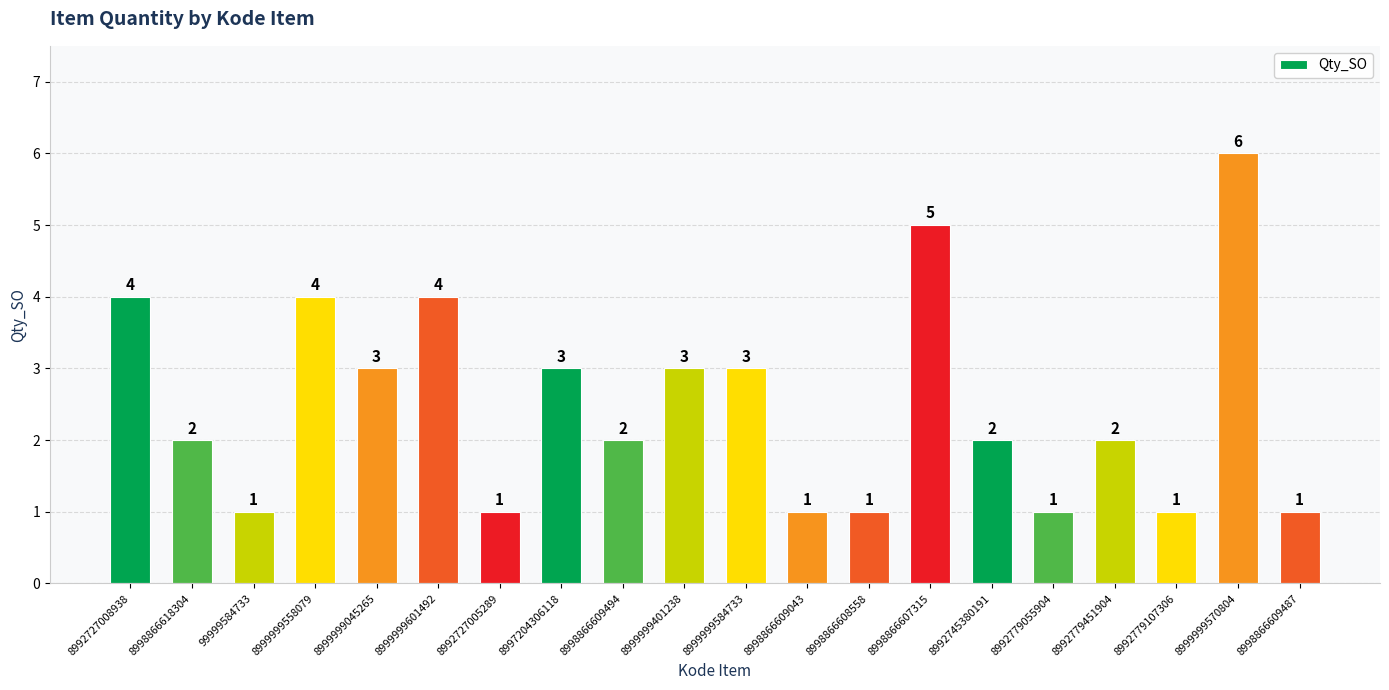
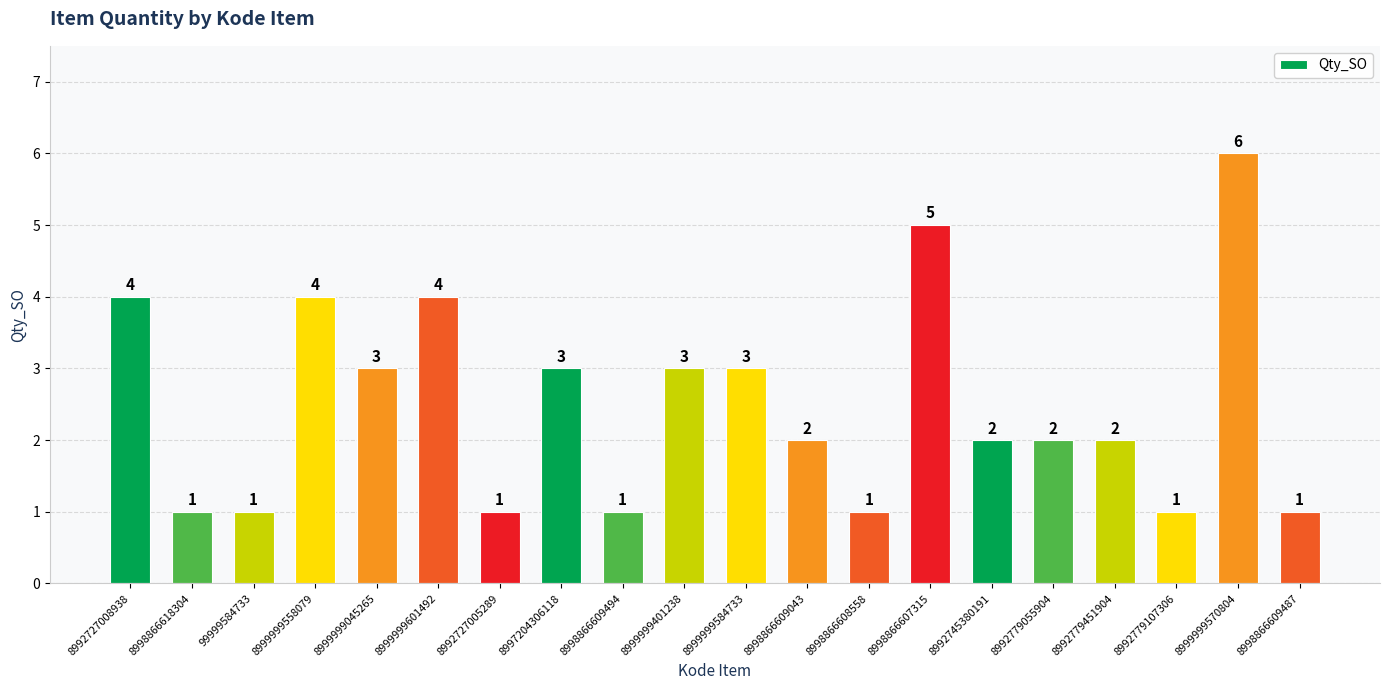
  {
    "8992727008938": 4,
-   "8998866618304": 2,
+   "8998866618304": 1,
    "99999584733": 1,
    "8999999558079": 4,
    "8999999045265": 3,
    "8999999601492": 4,
    "8992727005289": 1,
    "8997204306118": 3,
-   "8998866609494": 2,
+   "8998866609494": 1,
    "8999999401238": 3,
    "8999999584733": 3,
-   "8998866609043": 1,
+   "8998866609043": 2,
    "8998866608558": 1,
    "8998866607315": 5,
    "8992745380191": 2,
-   "8992779055904": 1,
+   "8992779055904": 2,
    "8992779451904": 2,
    "8992779107306": 1,
    "8999999570804": 6,
    "8998866609487": 1
  }
